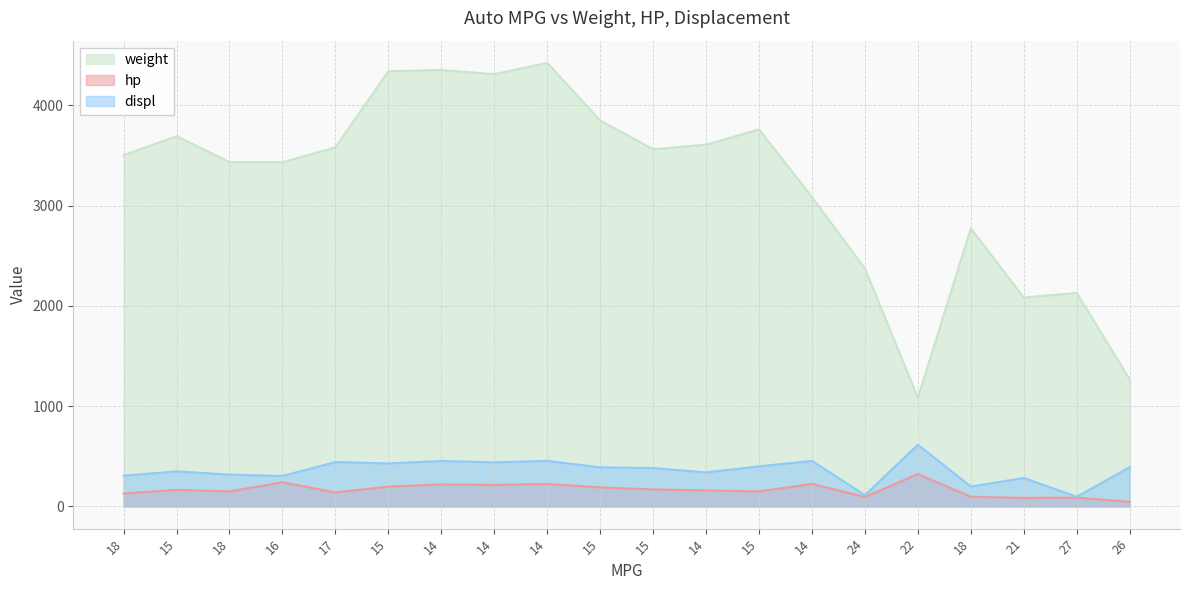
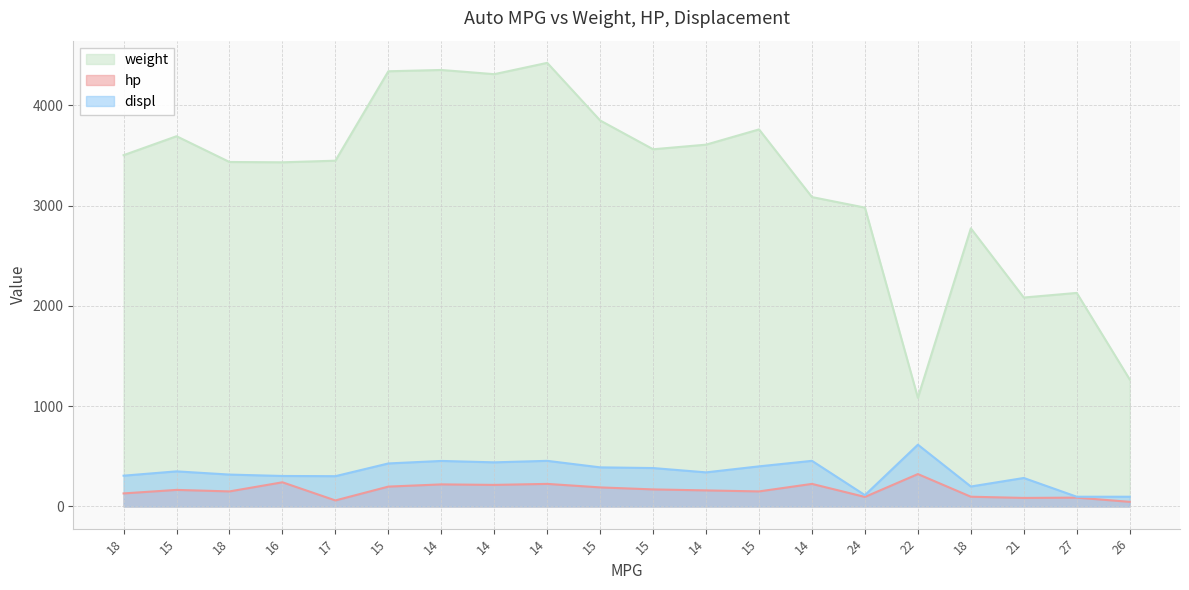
  {
    "weight": {
      "16": 3430,
-     "17": 3580,
-     "24": 2370,
+     "17": 3450,
+     "24": 2980,
      "22": 1080,
      "21": 2080,
      "27": 2130,
      "26": 1270
    },
    "hp": {
      "16": 240,
-     "17": 140,
+     "17": 60,
      "22": 320,
      "21": 90,
      "26": 50
    },
    "displ": {
      "16": 300,
-     "17": 440,
+     "17": 300,
      "22": 620,
      "21": 280,
-     "26": 390
+     "26": 100
    }
  }
